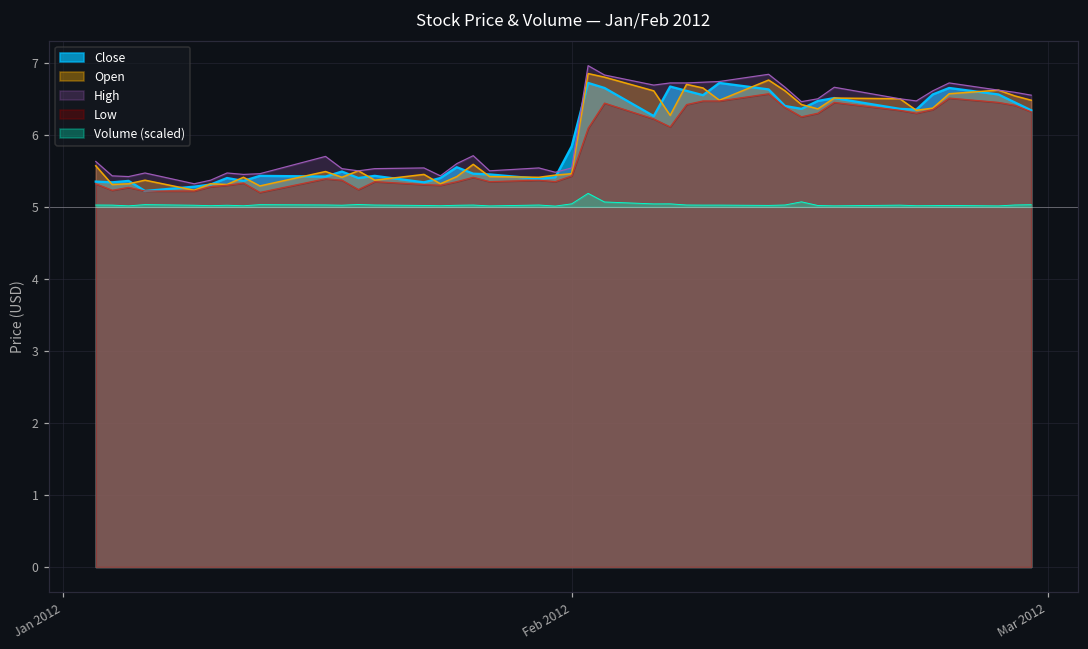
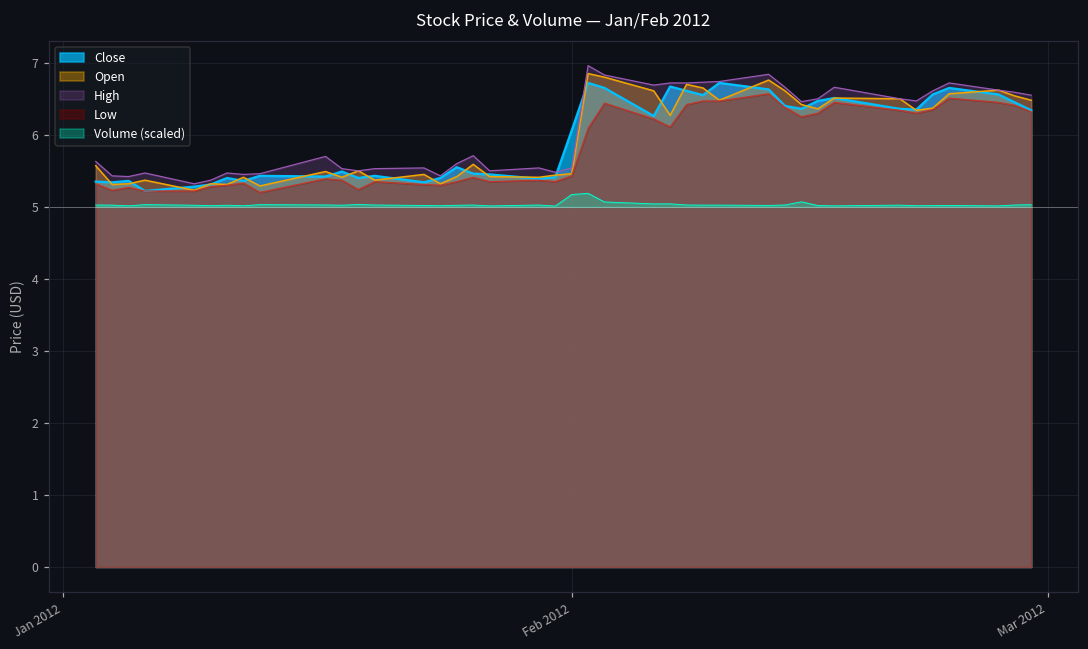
  {
    "Close": {
-     "Feb 2012": 5.8
+     "Feb 2012": 6.1
    },
    "High": {
      "Feb 2012": 5.5
    },
    "Volume (scaled)": {
-     "Feb 2012": 5.0
+     "Feb 2012": 5.2
    }
  }
